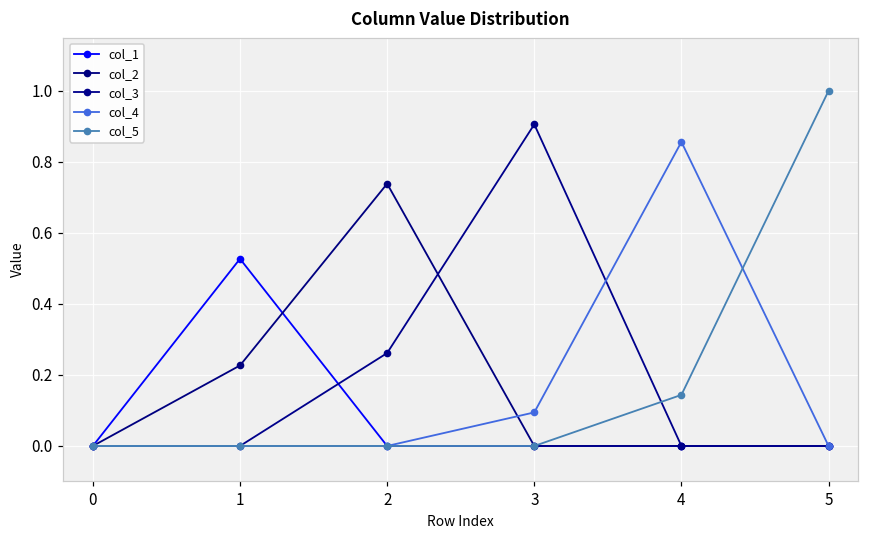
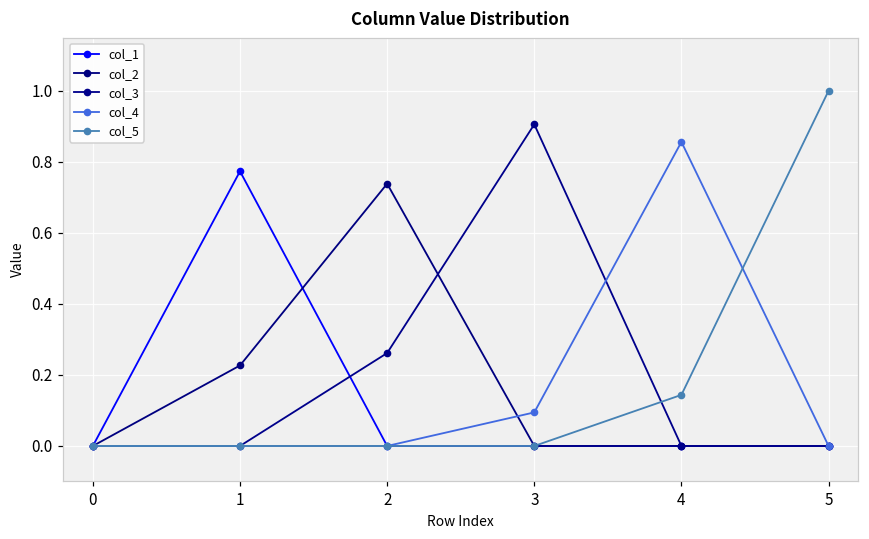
  {
    "col_1": {
-     "1": 0.53
+     "1": 0.77
    }
  }
